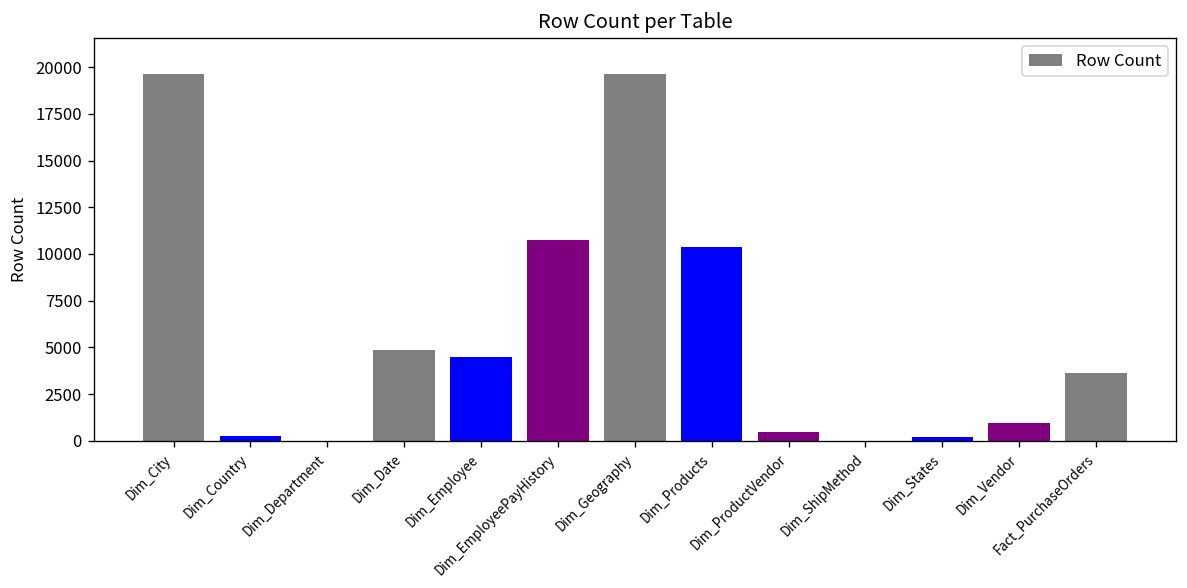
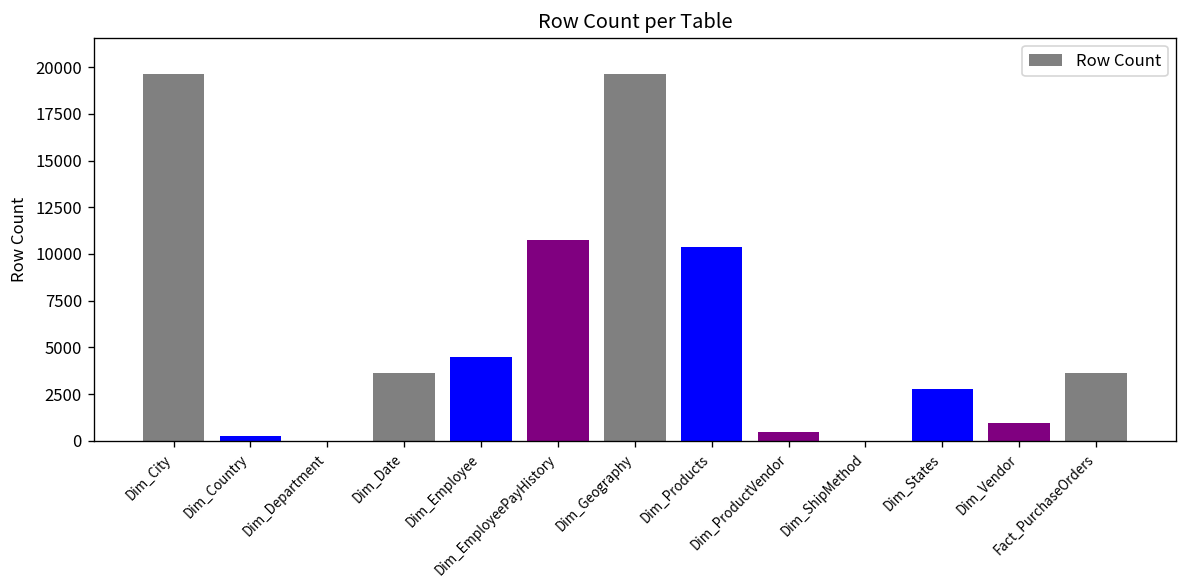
  {
    "Dim_City": 19600,
    "Dim_Country": 200,
-   "Dim_Date": 4900,
+   "Dim_Date": 3700,
    "Dim_Employee": 4500,
    "Dim_EmployeePayHistory": 10800,
    "Dim_Geography": 19600,
    "Dim_Products": 10400,
    "Dim_ProductVendor": 500,
-   "Dim_States": 200,
+   "Dim_States": 2800,
    "Dim_Vendor": 1000,
    "Fact_PurchaseOrders": 3600
  }
